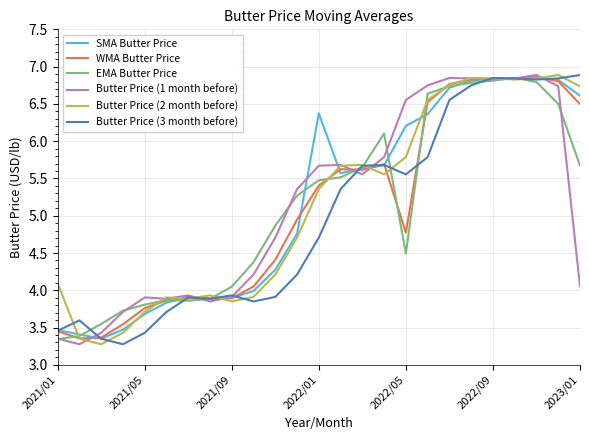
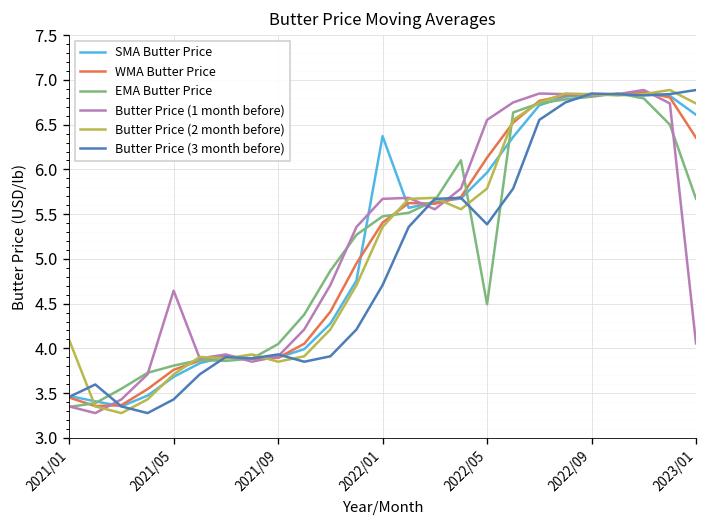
  {
    "SMA Butter Price": {
      "2022/01": 6.4,
-     "2022/05": 6.2,
+     "2022/05": 6.0,
      "2023/01": 6.6
    },
    "WMA Butter Price": {
      "2021/05": 3.8,
      "2022/01": 5.4,
-     "2022/05": 4.8,
-     "2023/01": 6.5
+     "2022/05": 6.1,
+     "2023/01": 6.4
    },
    "EMA Butter Price": {
      "2021/05": 3.8,
      "2021/09": 4.0,
      "2022/01": 5.5,
      "2022/05": 4.5,
      "2023/01": 5.7
    },
    "Butter Price (1 month before)": {
-     "2021/05": 3.9,
+     "2021/05": 4.6,
      "2022/01": 5.7,
      "2022/05": 6.6,
      "2023/01": 4.1
    },
    "Butter Price (2 month before)": {
      "2021/01": 4.1,
      "2021/09": 3.9,
      "2022/01": 5.4,
      "2022/05": 5.8,
      "2023/01": 6.7
    },
    "Butter Price (3 month before)": {
      "2021/05": 3.4,
      "2022/01": 4.7,
-     "2022/05": 5.6,
+     "2022/05": 5.4,
      "2023/01": 6.9
    }
  }
